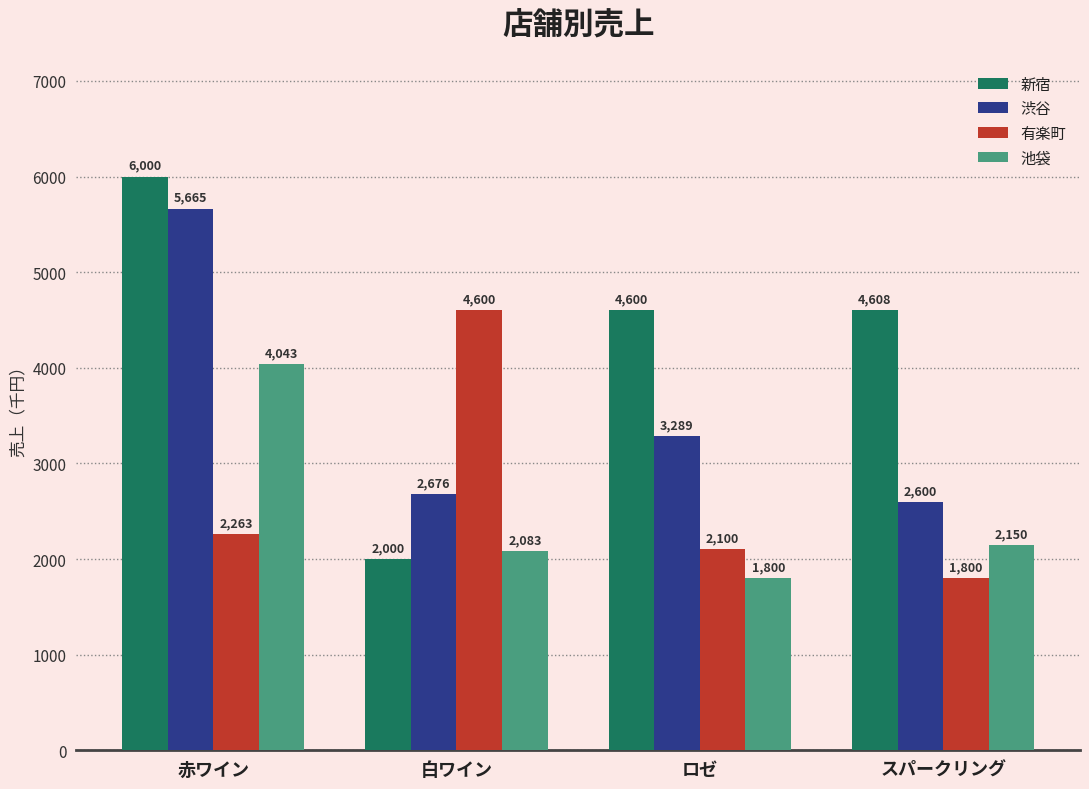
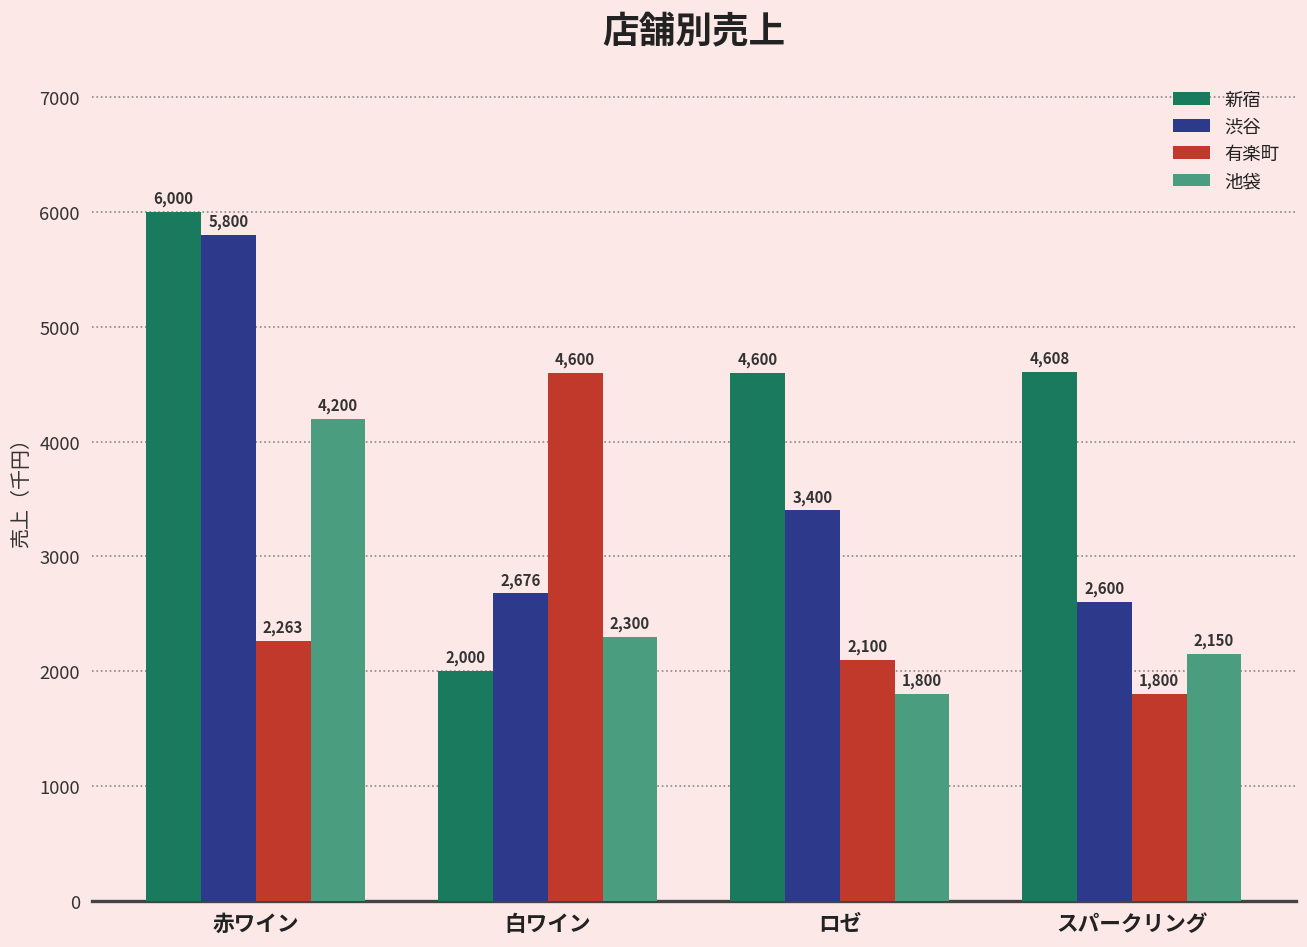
  {
    "新宿": {
      "赤ワイン": "6,000",
      "白ワイン": "2,000",
      "ロゼ": "4,600",
      "スパークリング": "4,608"
    },
    "渋谷": {
-     "赤ワイン": "5,665",
+     "赤ワイン": "5,800",
      "白ワイン": "2,676",
-     "ロゼ": "3,289",
+     "ロゼ": "3,400",
      "スパークリング": "2,600"
    },
    "有楽町": {
      "赤ワイン": "2,263",
      "白ワイン": "4,600",
      "ロゼ": "2,100",
      "スパークリング": "1,800"
    },
    "池袋": {
-     "赤ワイン": "4,043",
-     "白ワイン": "2,083",
+     "赤ワイン": "4,200",
+     "白ワイン": "2,300",
      "ロゼ": "1,800",
      "スパークリング": "2,150"
    }
  }
